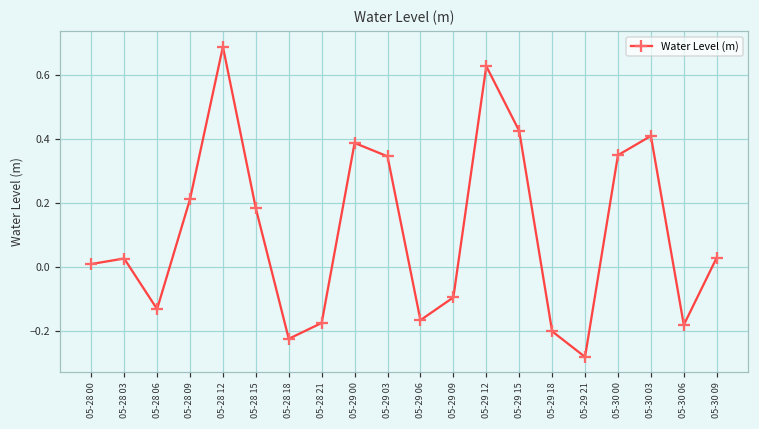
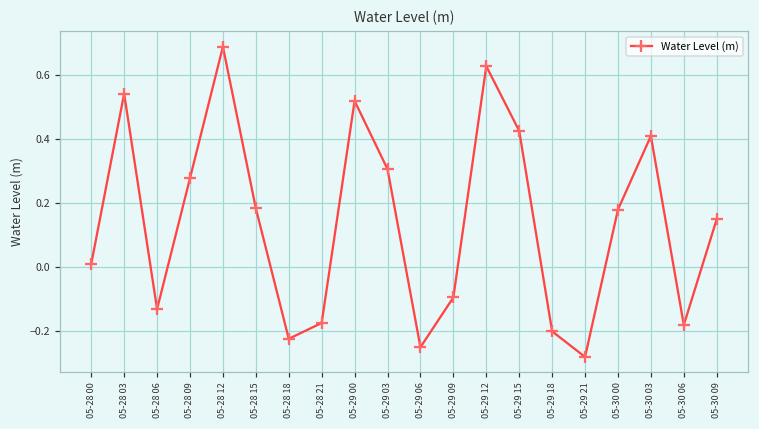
  {
    "05-28 00": 0.01,
-   "05-28 03": 0.03,
+   "05-28 03": 0.54,
    "05-28 06": -0.13,
-   "05-28 09": 0.21,
+   "05-28 09": 0.28,
    "05-28 12": 0.69,
    "05-28 15": 0.18,
    "05-28 18": -0.22,
    "05-28 21": -0.17,
-   "05-29 00": 0.39,
-   "05-29 03": 0.35,
-   "05-29 06": -0.17,
+   "05-29 00": 0.52,
+   "05-29 03": 0.31,
+   "05-29 06": -0.25,
    "05-29 09": -0.09,
    "05-29 12": 0.63,
    "05-29 15": 0.43,
    "05-29 18": -0.20,
    "05-29 21": -0.28,
-   "05-30 00": 0.35,
+   "05-30 00": 0.18,
    "05-30 03": 0.41,
    "05-30 06": -0.18,
-   "05-30 09": 0.03
+   "05-30 09": 0.15
  }
